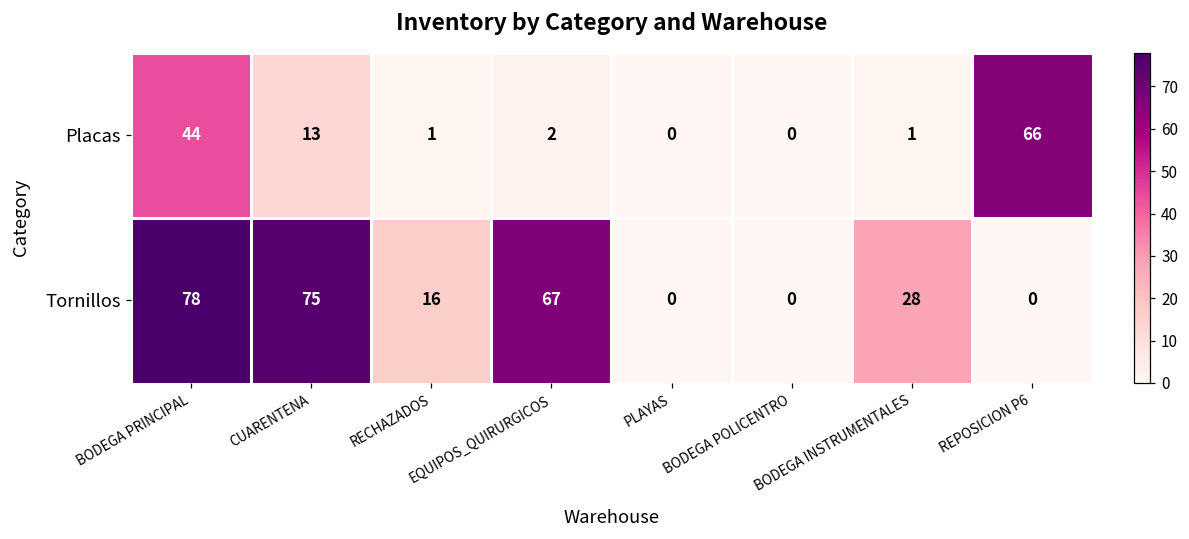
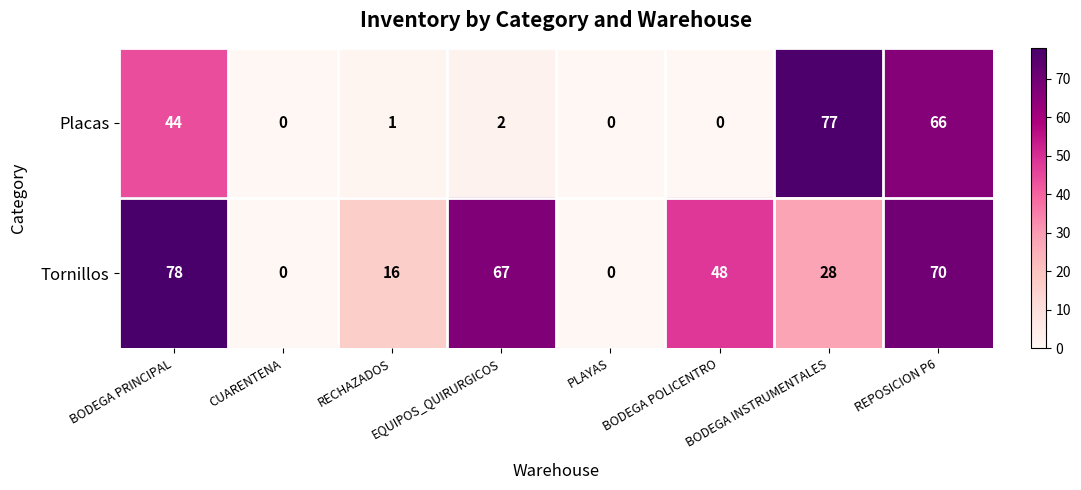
  {
    "Placas": {
      "BODEGA PRINCIPAL": 44,
-     "CUARENTENA": 13,
+     "CUARENTENA": 0,
      "RECHAZADOS": 1,
      "EQUIPOS_QUIRURGICOS": 2,
      "PLAYAS": 0,
      "BODEGA POLICENTRO": 0,
-     "BODEGA INSTRUMENTALES": 1,
+     "BODEGA INSTRUMENTALES": 77,
      "REPOSICION P6": 66
    },
    "Tornillos": {
      "BODEGA PRINCIPAL": 78,
-     "CUARENTENA": 75,
+     "CUARENTENA": 0,
      "RECHAZADOS": 16,
      "EQUIPOS_QUIRURGICOS": 67,
      "PLAYAS": 0,
-     "BODEGA POLICENTRO": 0,
+     "BODEGA POLICENTRO": 48,
      "BODEGA INSTRUMENTALES": 28,
-     "REPOSICION P6": 0
+     "REPOSICION P6": 70
    }
  }
